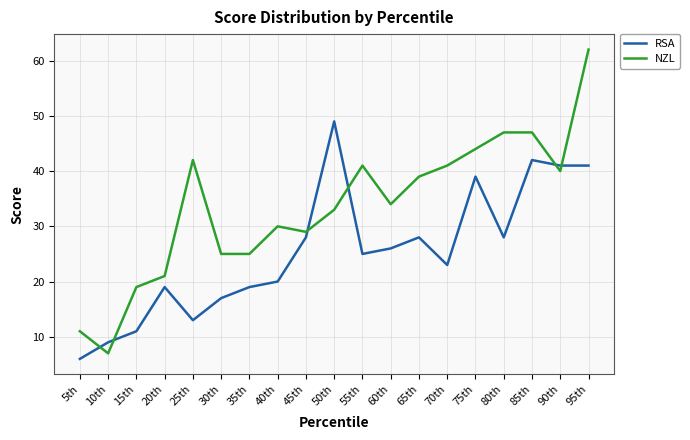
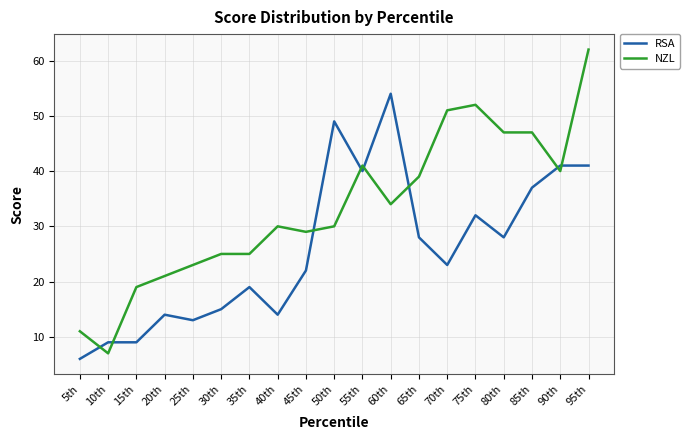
  {
    "RSA": {
      "5th": 6,
      "10th": 9,
-     "15th": 11,
-     "20th": 19,
+     "15th": 9,
+     "20th": 14,
      "25th": 13,
-     "30th": 17,
+     "30th": 15,
      "35th": 19,
-     "40th": 20,
-     "45th": 28,
+     "40th": 14,
+     "45th": 22,
      "50th": 49,
-     "55th": 25,
-     "60th": 26,
+     "55th": 40,
+     "60th": 54,
      "65th": 28,
      "70th": 23,
-     "75th": 39,
+     "75th": 32,
      "80th": 28,
-     "85th": 42,
+     "85th": 37,
      "90th": 41,
      "95th": 41
    },
    "NZL": {
      "5th": 11,
      "10th": 7,
      "15th": 19,
      "20th": 21,
-     "25th": 42,
+     "25th": 23,
      "30th": 25,
      "35th": 25,
      "40th": 30,
      "45th": 29,
-     "50th": 33,
+     "50th": 30,
      "55th": 41,
      "60th": 34,
      "65th": 39,
-     "70th": 41,
-     "75th": 44,
+     "70th": 51,
+     "75th": 52,
      "80th": 47,
      "85th": 47,
      "90th": 40,
      "95th": 62
    }
  }
